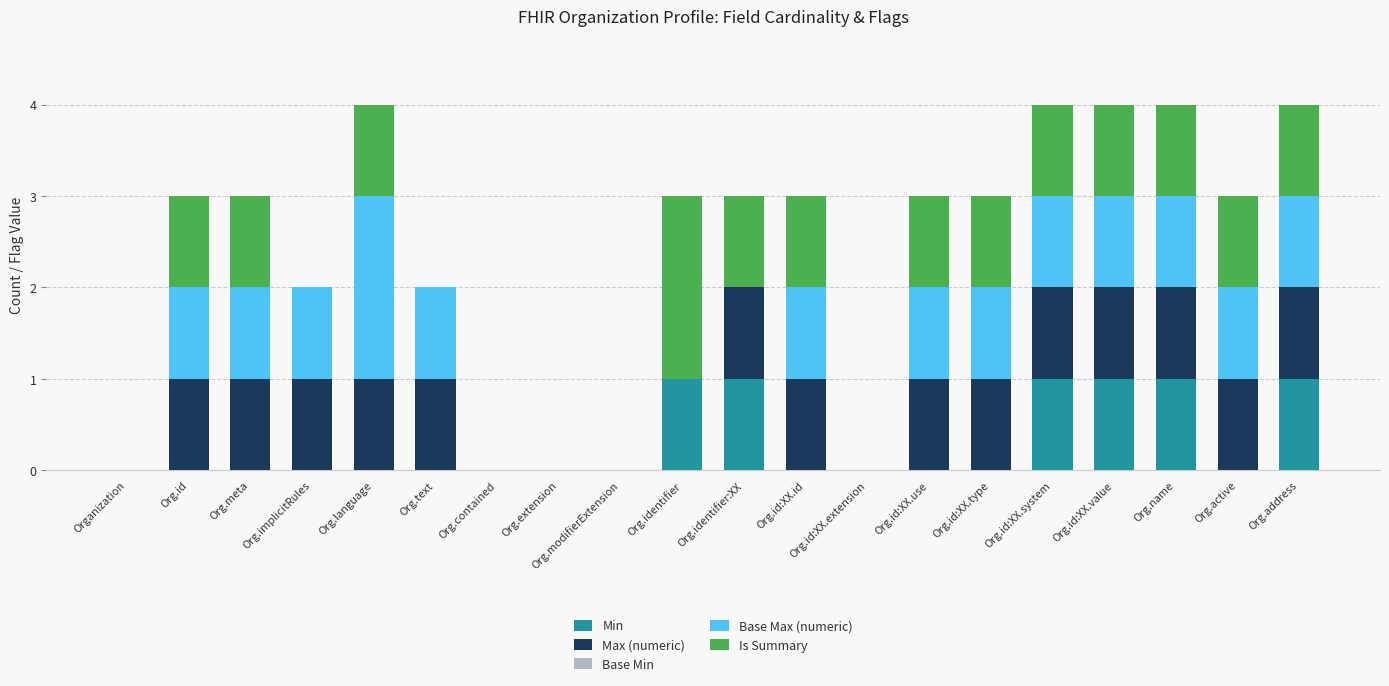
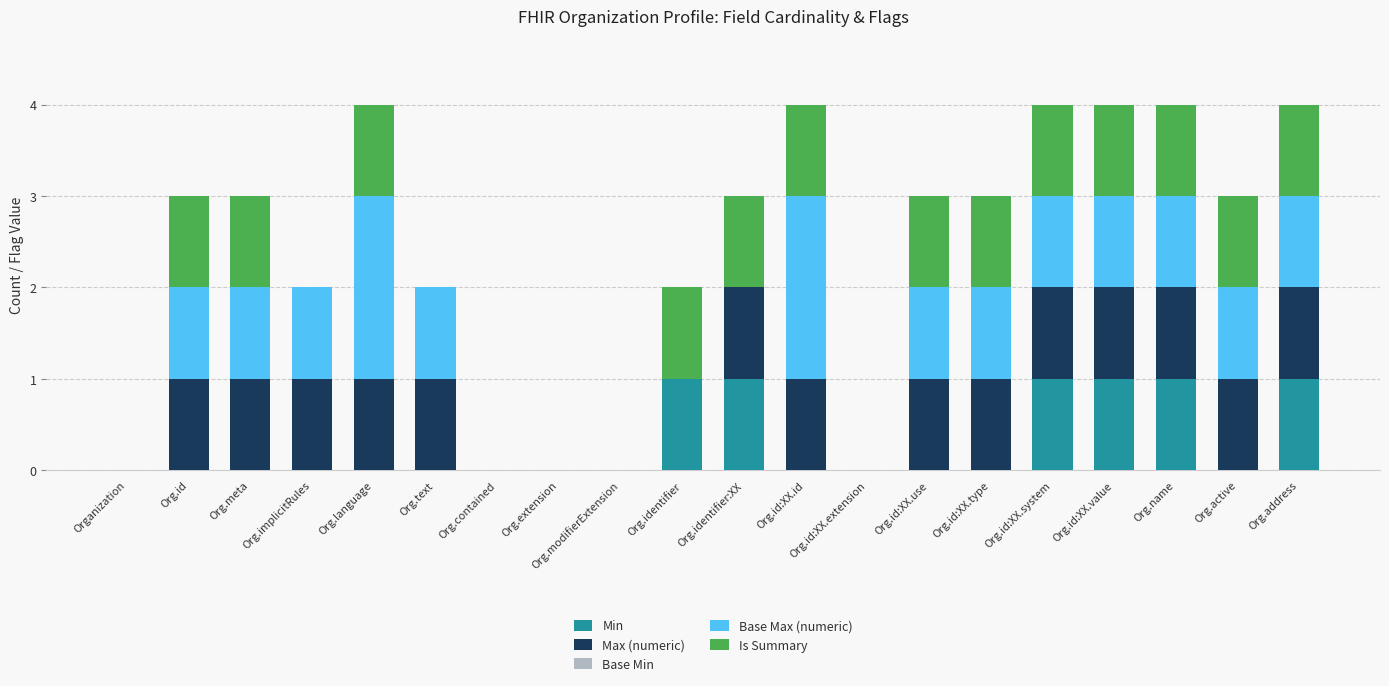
  {
    "Min": {
      "Organization": 0,
      "Org.id": 0,
      "Org.meta": 0,
      "Org.implicitRules": 0,
      "Org.language": 0,
      "Org.text": 0,
      "Org.contained": 0,
      "Org.extension": 0,
      "Org.modifierExtension": 0,
      "Org.identifier": 1,
      "Org.identifier:XX": 1,
      "Org.id:XX.id": 0,
      "Org.id:XX.extension": 0,
      "Org.id:XX.use": 0,
      "Org.id:XX.type": 0,
      "Org.id:XX.system": 1,
      "Org.id:XX.value": 1,
      "Org.name": 1,
      "Org.active": 0,
      "Org.address": 1
    },
    "Base Max (numeric)": {
      "Organization": 0,
      "Org.id": 1,
      "Org.meta": 1,
      "Org.implicitRules": 1,
      "Org.language": 2,
      "Org.text": 1,
      "Org.contained": 0,
      "Org.extension": 0,
      "Org.modifierExtension": 0,
      "Org.identifier": 0,
      "Org.identifier:XX": 0,
-     "Org.id:XX.id": 1,
+     "Org.id:XX.id": 2,
      "Org.id:XX.extension": 0,
      "Org.id:XX.use": 1,
      "Org.id:XX.type": 1,
      "Org.id:XX.system": 1,
      "Org.id:XX.value": 1,
      "Org.name": 1,
      "Org.active": 1,
      "Org.address": 1
    },
    "Is Summary": {
      "Organization": 0,
      "Org.id": 1,
      "Org.meta": 1,
      "Org.implicitRules": 0,
      "Org.language": 1,
      "Org.text": 0,
      "Org.contained": 0,
      "Org.extension": 0,
      "Org.modifierExtension": 0,
-     "Org.identifier": 2,
+     "Org.identifier": 1,
      "Org.identifier:XX": 1,
      "Org.id:XX.id": 1,
      "Org.id:XX.extension": 0,
      "Org.id:XX.use": 1,
      "Org.id:XX.type": 1,
      "Org.id:XX.system": 1,
      "Org.id:XX.value": 1,
      "Org.name": 1,
      "Org.active": 1,
      "Org.address": 1
    }
  }
